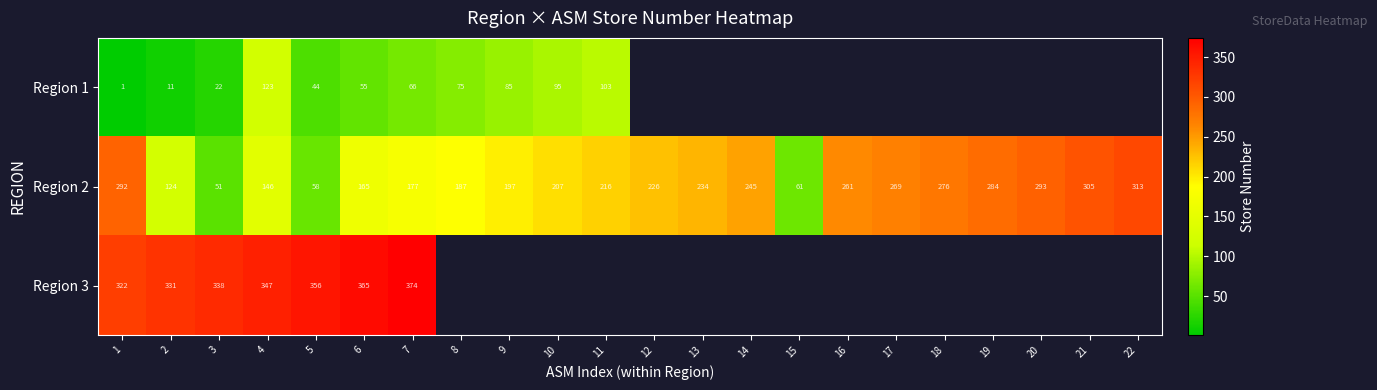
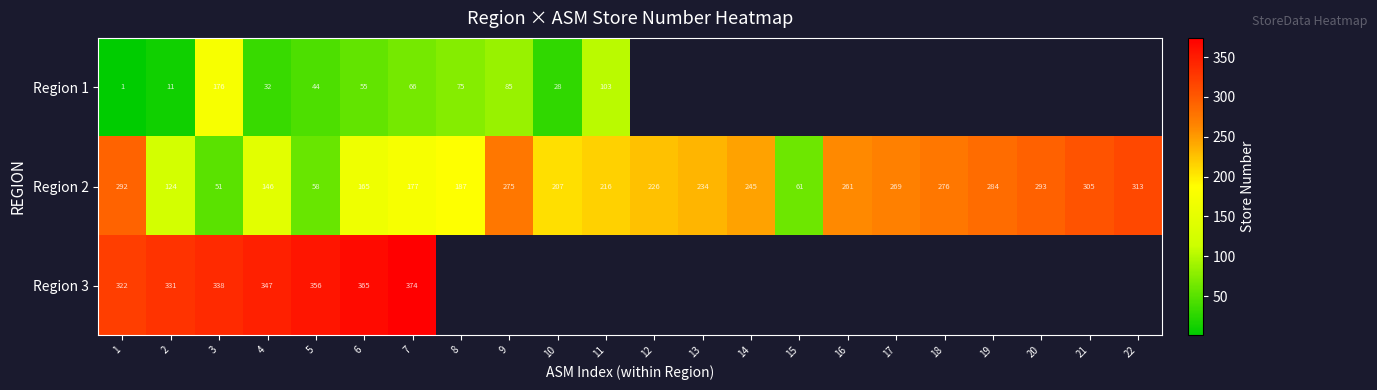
  {
    "Region 1": {
      "1": 1,
      "2": 11,
-     "3": 22,
-     "4": 123,
+     "3": 176,
+     "4": 32,
      "5": 44,
      "6": 55,
      "7": 66,
      "8": 75,
      "9": 85,
-     "10": 95,
+     "10": 28,
      "11": 103
    },
    "Region 2": {
      "1": 292,
      "2": 124,
      "3": 51,
      "4": 146,
      "5": 58,
      "6": 165,
      "7": 177,
      "8": 187,
-     "9": 197,
+     "9": 275,
      "10": 207,
      "11": 216,
      "12": 226,
      "13": 234,
      "14": 245,
      "15": 61,
      "16": 261,
      "17": 269,
      "18": 276,
      "19": 284,
      "20": 293,
      "21": 305,
      "22": 313
    },
    "Region 3": {
      "1": 322,
      "2": 331,
      "3": 338,
      "4": 347,
      "5": 356,
      "6": 365,
      "7": 374
    }
  }
